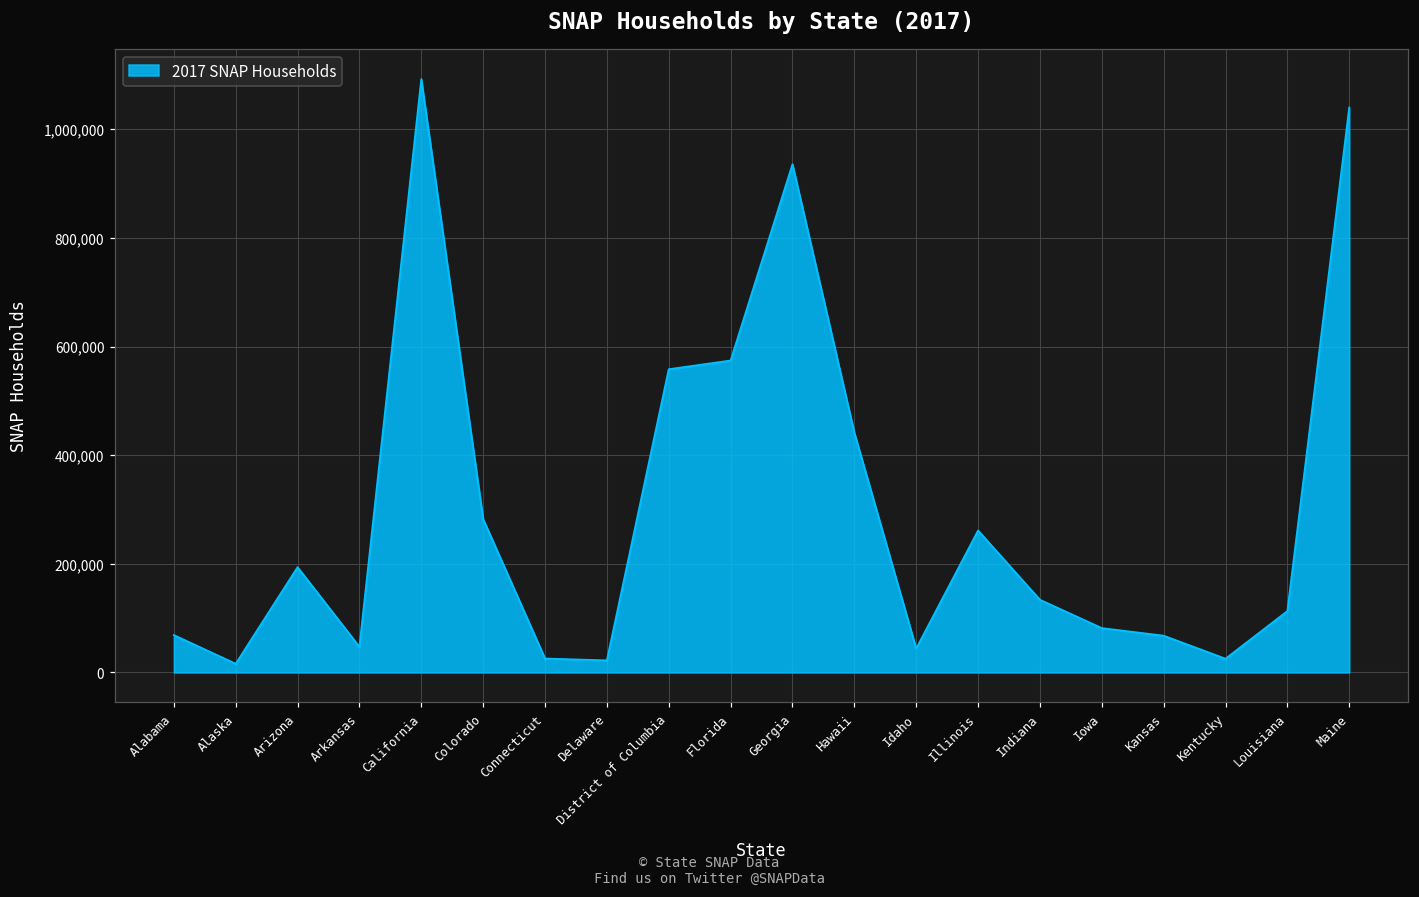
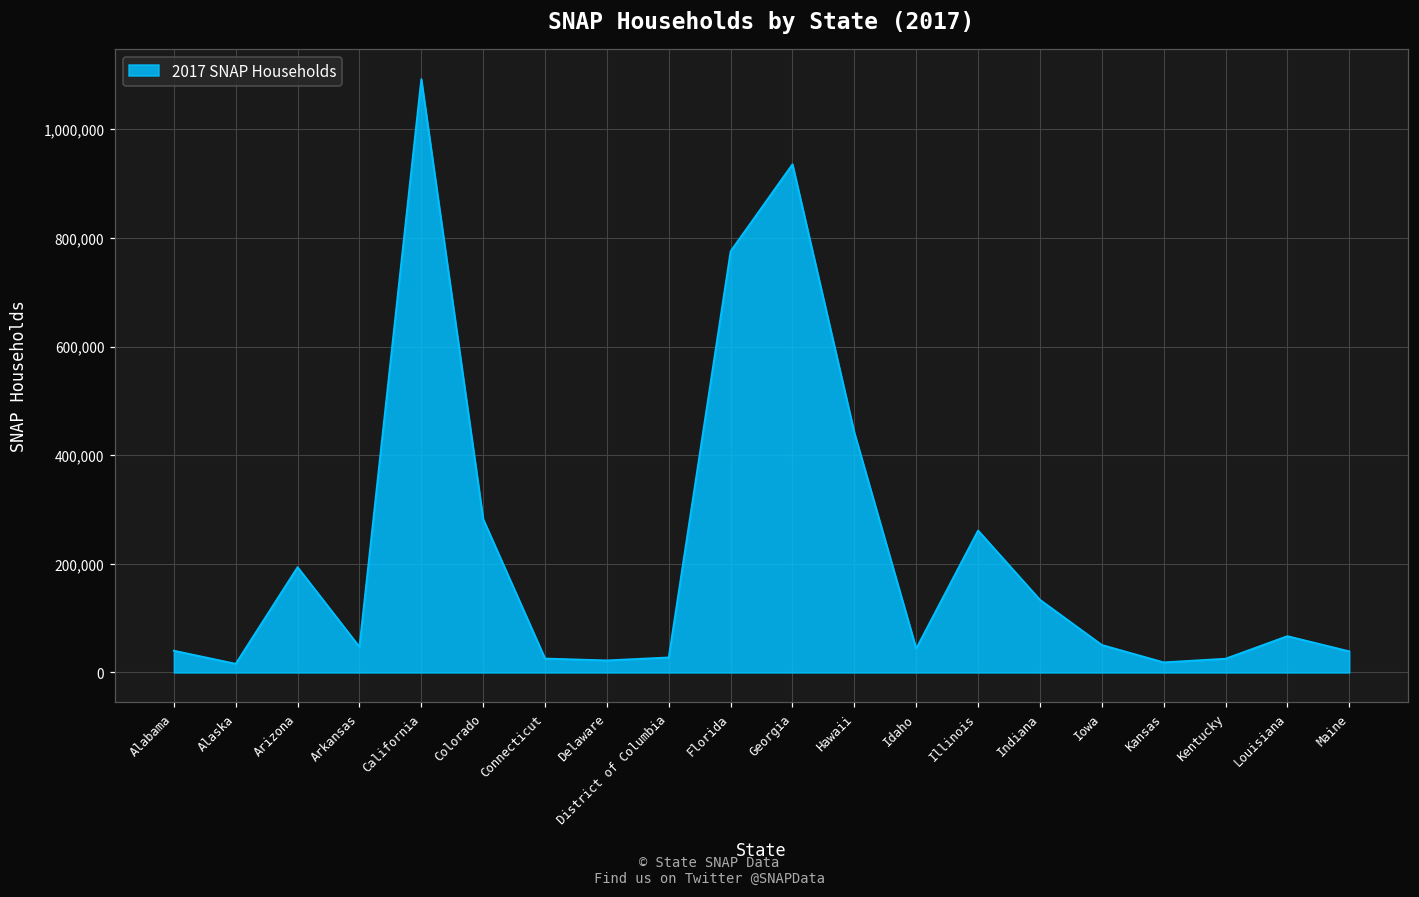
  {
-   "Alabama": "70,000",
+   "Alabama": "40,000",
    "Alaska": "20,000",
    "Arizona": "190,000",
    "Arkansas": "50,000",
    "California": "1,090,000",
    "Colorado": "280,000",
    "Connecticut": "30,000",
    "Delaware": "20,000",
-   "District of Columbia": "560,000",
-   "Florida": "570,000",
+   "District of Columbia": "30,000",
+   "Florida": "780,000",
    "Georgia": "940,000",
    "Hawaii": "440,000",
    "Idaho": "40,000",
    "Illinois": "260,000",
    "Indiana": "130,000",
-   "Iowa": "80,000",
-   "Kansas": "70,000",
+   "Iowa": "50,000",
+   "Kansas": "20,000",
    "Kentucky": "30,000",
-   "Louisiana": "110,000",
-   "Maine": "1,040,000"
+   "Louisiana": "70,000",
+   "Maine": "40,000"
  }
